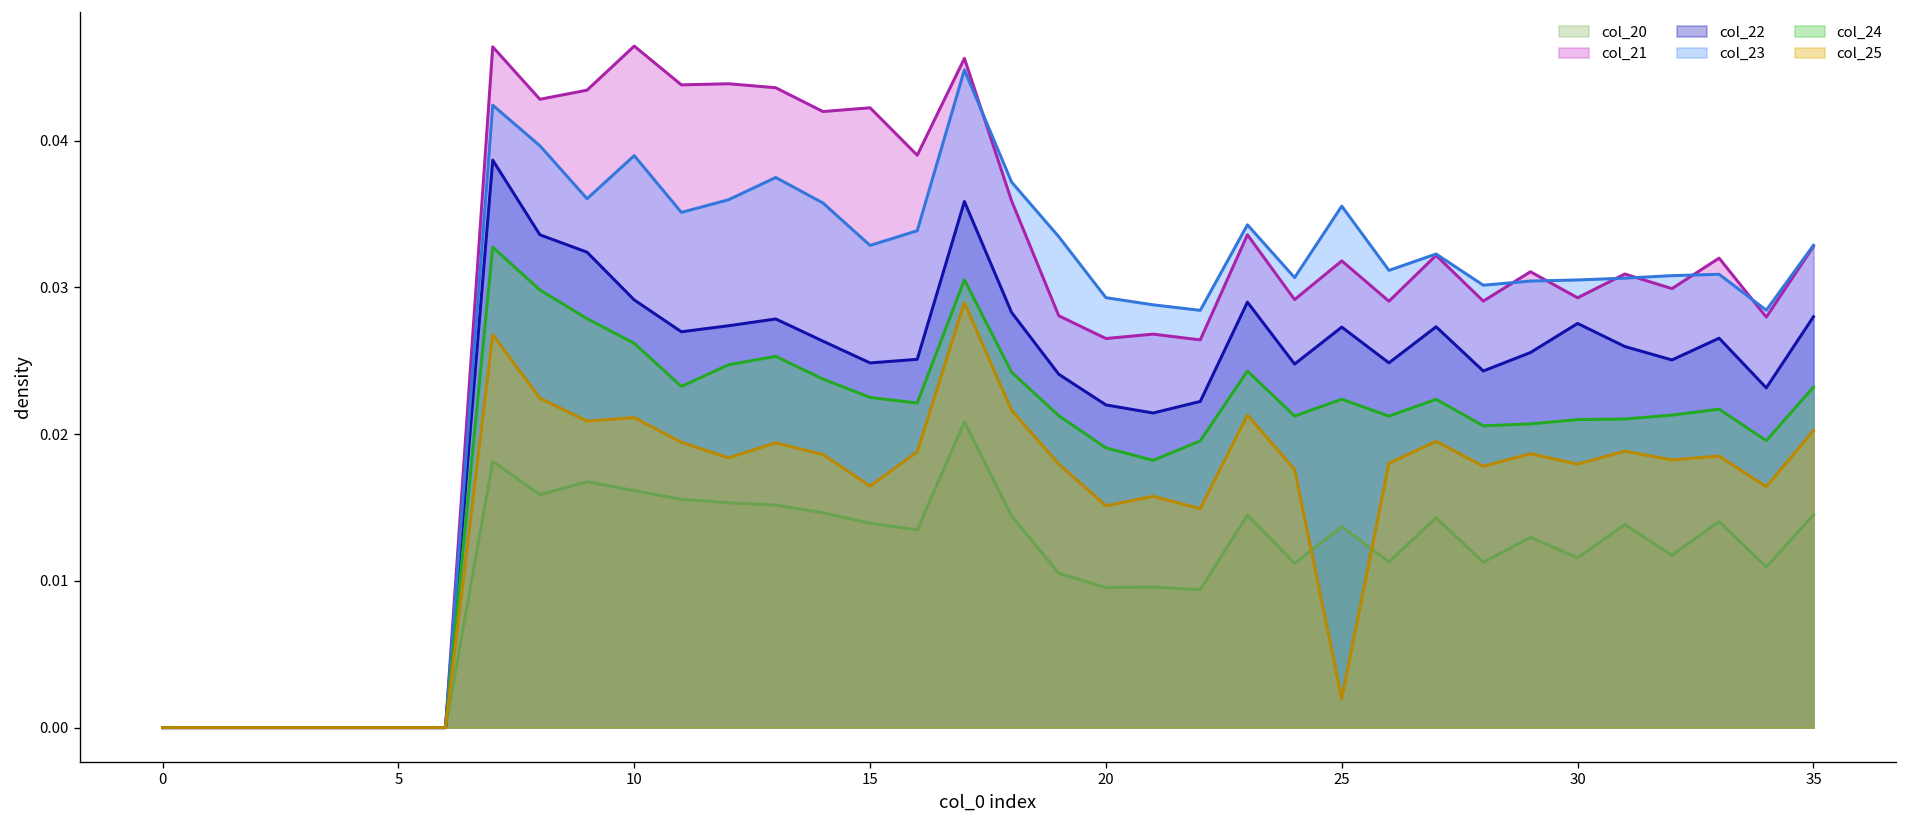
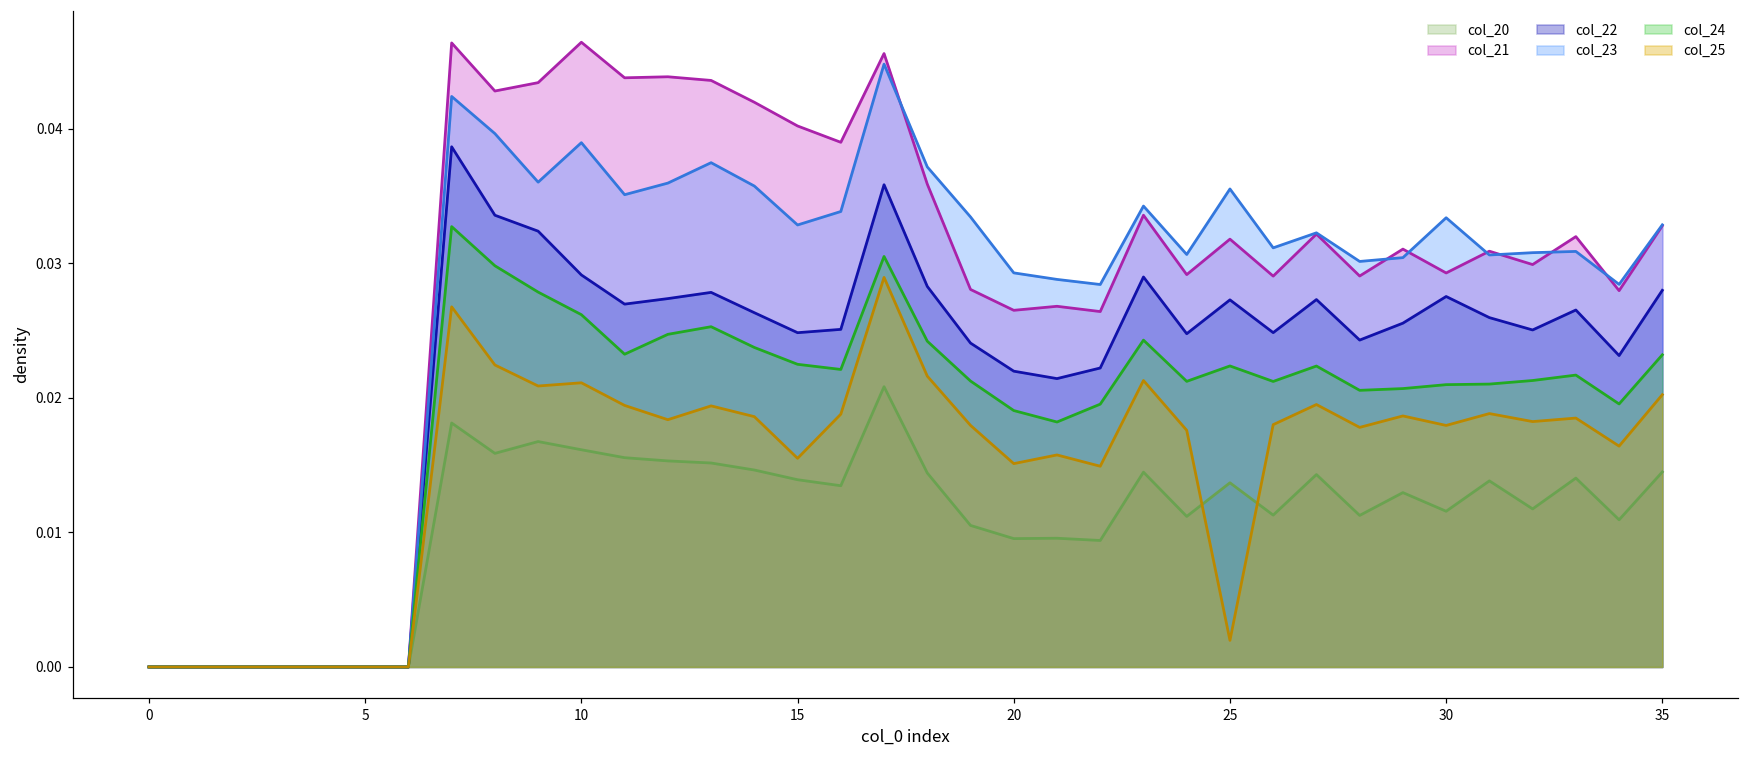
  {
    "col_21": {
      "10": 0.0464,
-     "15": 0.0422,
+     "15": 0.0402,
      "20": 0.0265,
      "25": 0.0318,
      "30": 0.0293
    },
    "col_22": {
      "10": 0.0291,
      "15": 0.0249,
      "20": 0.0220,
      "25": 0.0273,
      "30": 0.0275,
      "35": 0.0280
    },
    "col_23": {
      "10": 0.0390,
      "15": 0.0329,
      "20": 0.0293,
      "25": 0.0355,
-     "30": 0.0305
+     "30": 0.0334
    },
    "col_25": {
      "10": 0.0211,
-     "15": 0.0165,
+     "15": 0.0155,
      "20": 0.0151,
      "25": 0.0020,
      "30": 0.0180,
      "35": 0.0202
    }
  }
